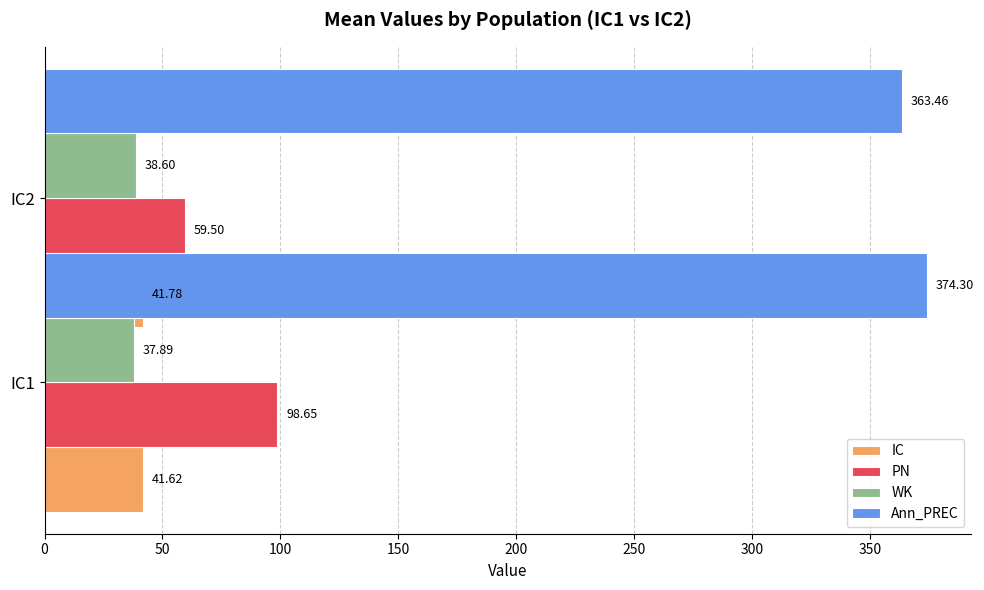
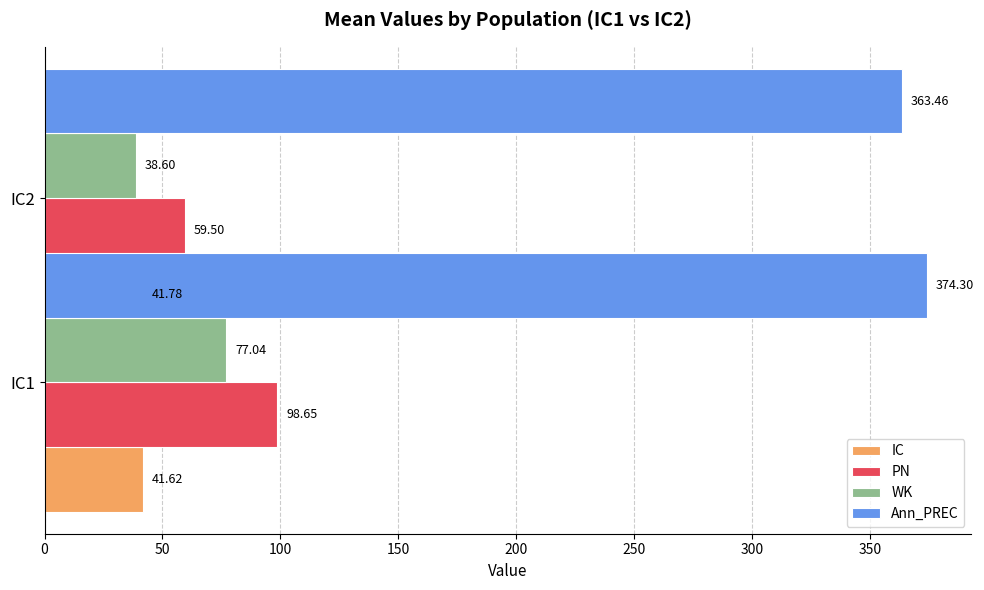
  {
    "PN": {
      "IC2": 59.50,
      "IC1": 98.65
    },
    "WK": {
      "IC2": 38.60,
-     "IC1": 37.89
+     "IC1": 77.04
    }
  }
